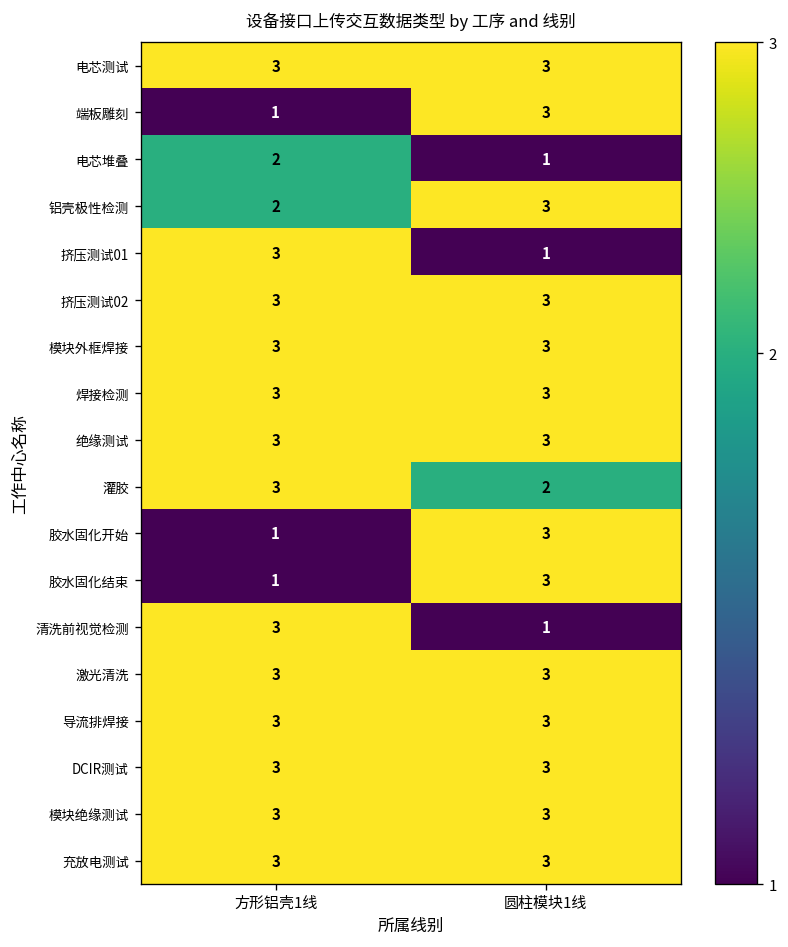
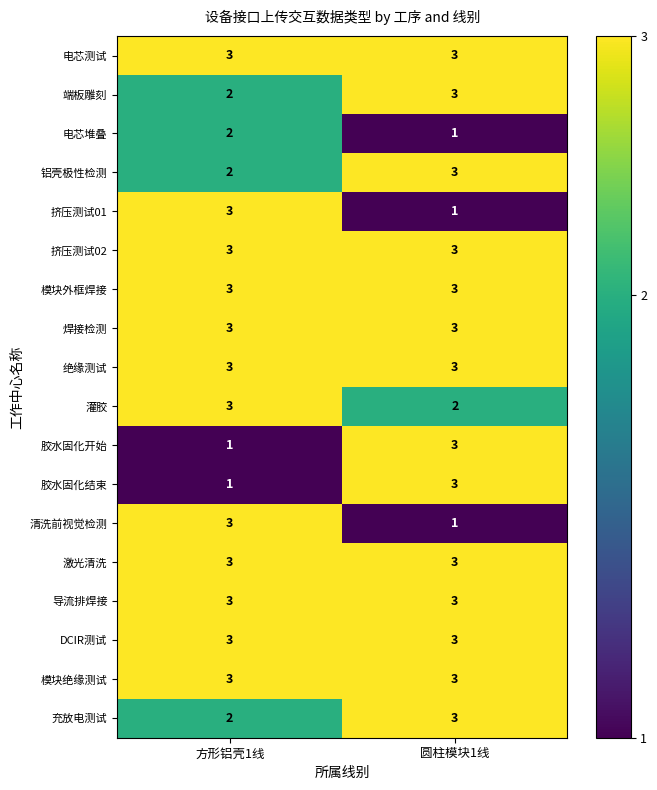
  {
    "电芯测试": {
      "方形铝壳1线": 3,
      "圆柱模块1线": 3
    },
    "端板雕刻": {
-     "方形铝壳1线": 1,
+     "方形铝壳1线": 2,
      "圆柱模块1线": 3
    },
    "电芯堆叠": {
      "方形铝壳1线": 2,
      "圆柱模块1线": 1
    },
    "铝壳极性检测": {
      "方形铝壳1线": 2,
      "圆柱模块1线": 3
    },
    "挤压测试01": {
      "方形铝壳1线": 3,
      "圆柱模块1线": 1
    },
    "挤压测试02": {
      "方形铝壳1线": 3,
      "圆柱模块1线": 3
    },
    "模块外框焊接": {
      "方形铝壳1线": 3,
      "圆柱模块1线": 3
    },
    "焊接检测": {
      "方形铝壳1线": 3,
      "圆柱模块1线": 3
    },
    "绝缘测试": {
      "方形铝壳1线": 3,
      "圆柱模块1线": 3
    },
    "灌胶": {
      "方形铝壳1线": 3,
      "圆柱模块1线": 2
    },
    "胶水固化开始": {
      "方形铝壳1线": 1,
      "圆柱模块1线": 3
    },
    "胶水固化结束": {
      "方形铝壳1线": 1,
      "圆柱模块1线": 3
    },
    "清洗前视觉检测": {
      "方形铝壳1线": 3,
      "圆柱模块1线": 1
    },
    "激光清洗": {
      "方形铝壳1线": 3,
      "圆柱模块1线": 3
    },
    "导流排焊接": {
      "方形铝壳1线": 3,
      "圆柱模块1线": 3
    },
    "DCIR测试": {
      "方形铝壳1线": 3,
      "圆柱模块1线": 3
    },
    "模块绝缘测试": {
      "方形铝壳1线": 3,
      "圆柱模块1线": 3
    },
    "充放电测试": {
-     "方形铝壳1线": 3,
+     "方形铝壳1线": 2,
      "圆柱模块1线": 3
    }
  }
